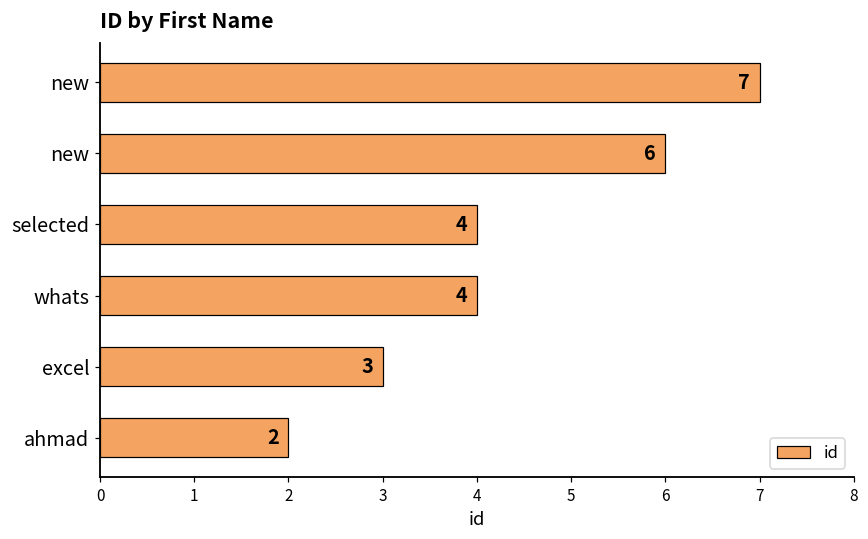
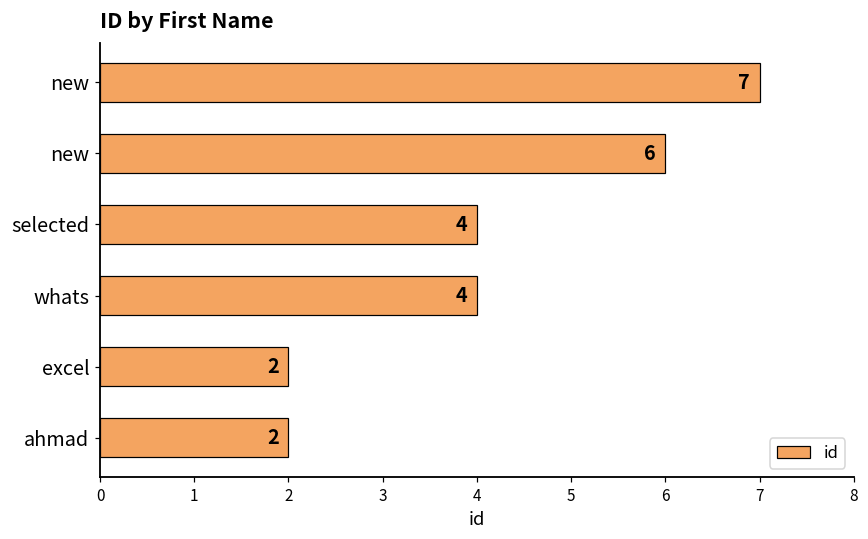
  {
    "selected": 4,
    "whats": 4,
-   "excel": 3,
+   "excel": 2,
    "ahmad": 2
  }
